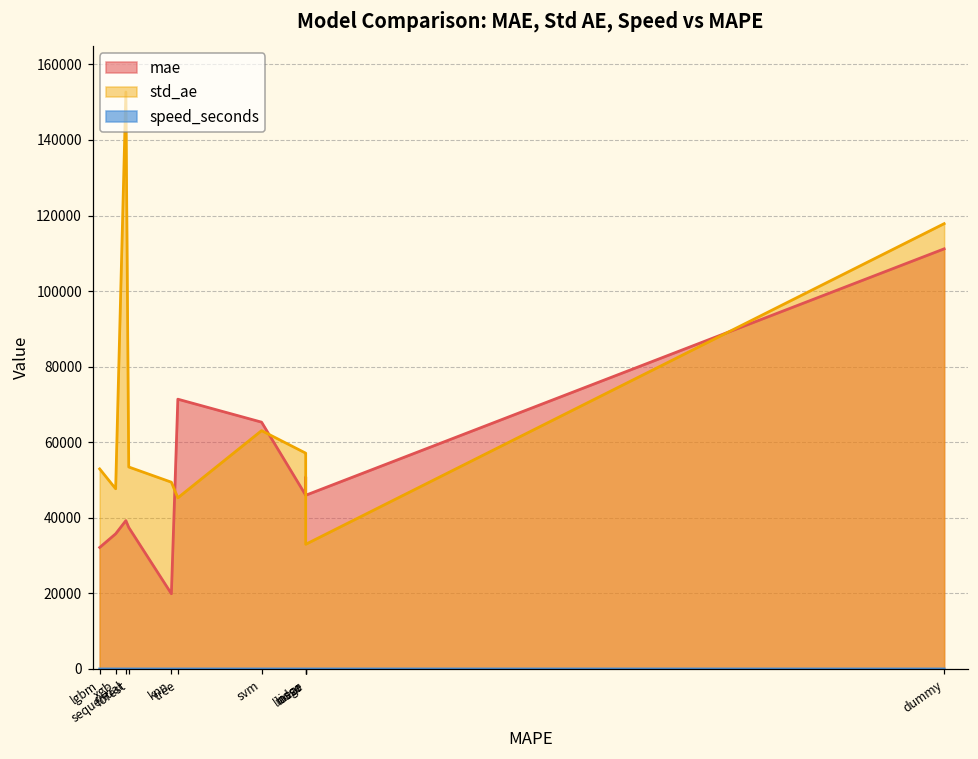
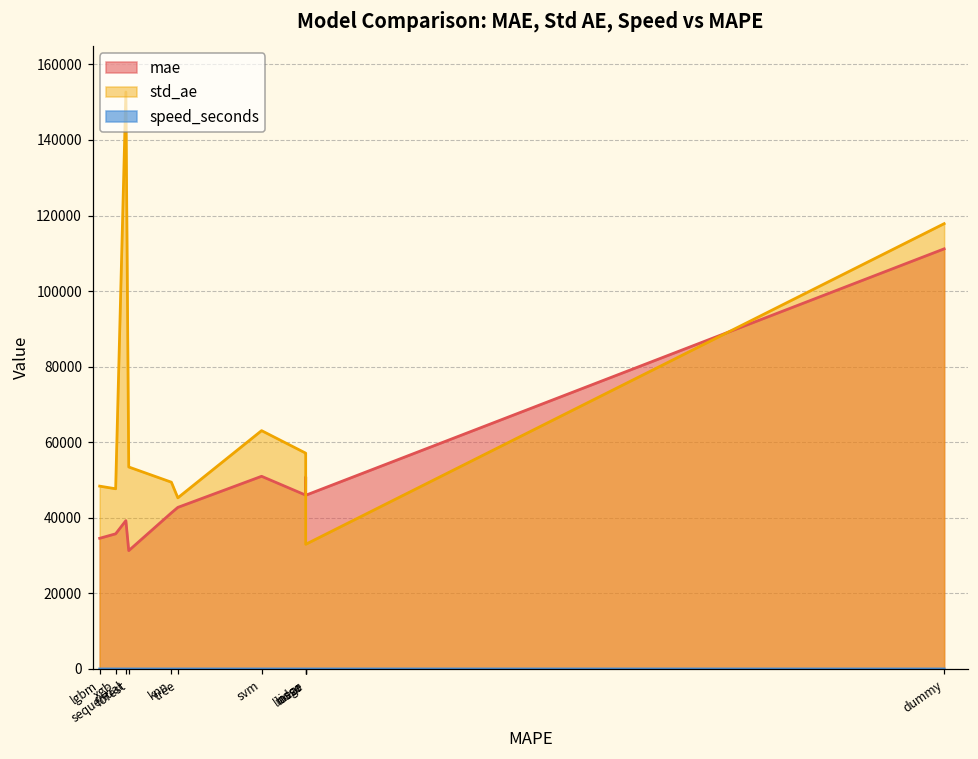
  {
    "mae": {
-     "lgbm": 32000,
+     "lgbm": 35000,
      "xgb": 36000,
      "sequential": 39000,
-     "forest": 37000,
-     "knn": 20000,
-     "tree": 71000,
-     "svm": 65000,
+     "forest": 31000,
+     "knn": 41000,
+     "tree": 43000,
+     "svm": 51000,
      "ridge": 46000,
      "linear": 51000,
      "lasso": 46000,
      "dummy": 111000
    },
    "std_ae": {
-     "lgbm": 53000,
+     "lgbm": 48000,
      "xgb": 48000,
      "forest": 53000,
      "knn": 49000,
      "tree": 45000,
      "svm": 63000,
      "ridge": 57000,
      "linear": 57000,
      "lasso": 33000,
      "dummy": 118000
    },
    "speed_seconds": {
      "lgbm": 0,
      "xgb": 0,
      "sequential": 0,
      "forest": 0,
      "knn": 0,
      "tree": 0,
      "svm": 0,
      "ridge": 0,
      "linear": 0,
      "lasso": 0,
      "dummy": 0
    }
  }
